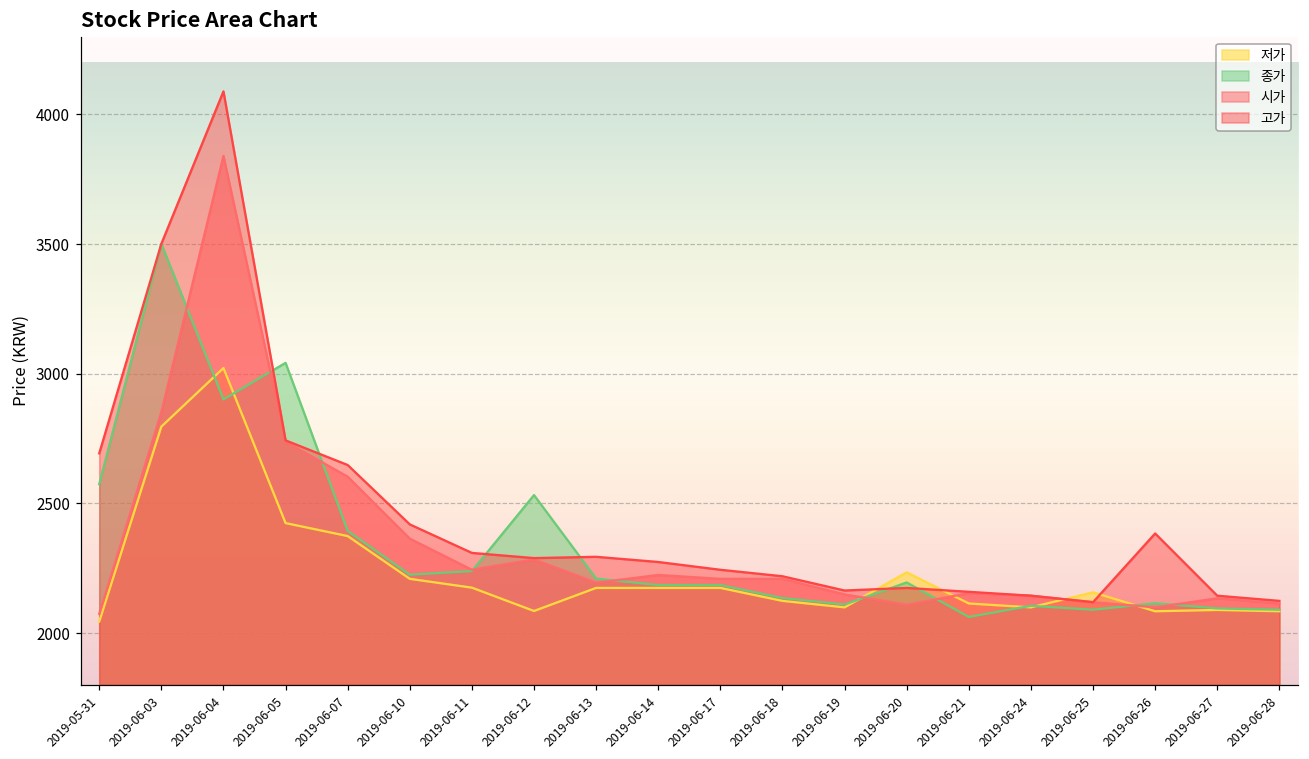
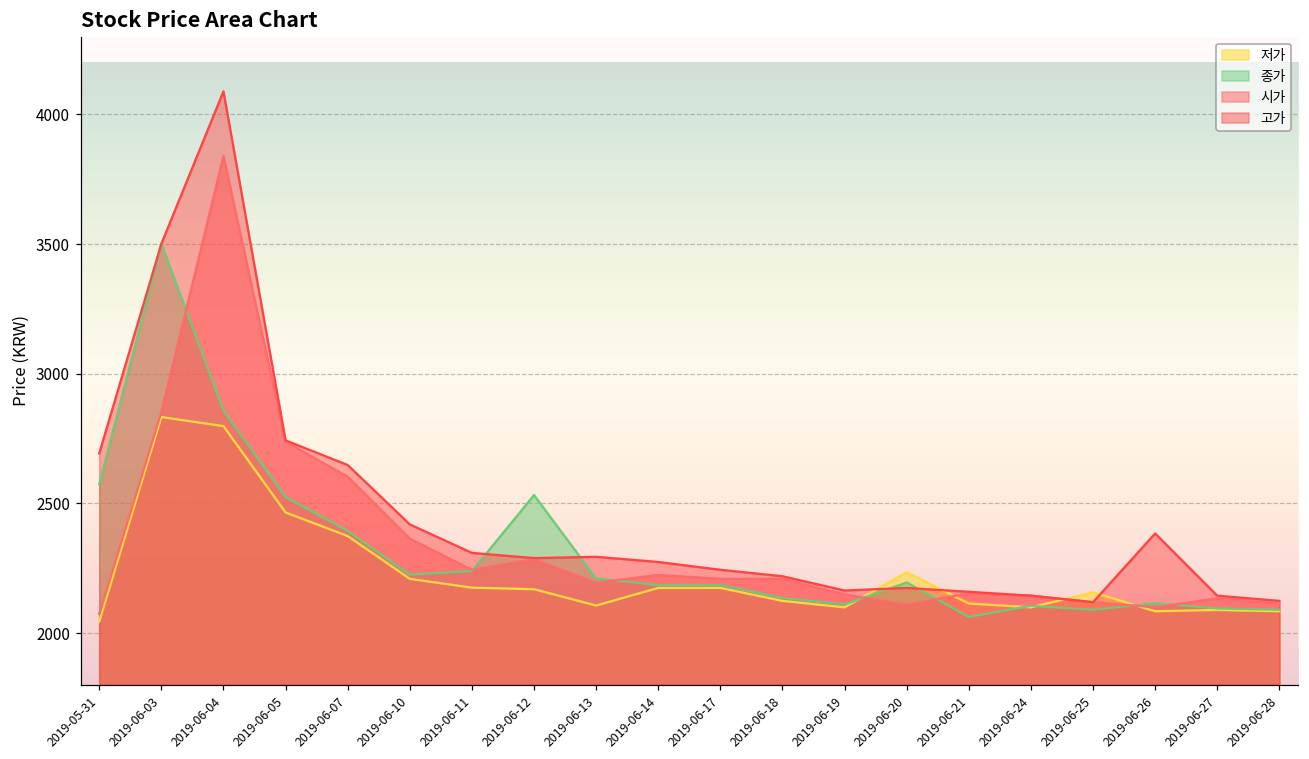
  {
    "저가": {
      "2019-05-31": 2040,
-     "2019-06-03": 2800,
-     "2019-06-04": 3020,
-     "2019-06-05": 2420,
+     "2019-06-03": 2830,
+     "2019-06-04": 2800,
+     "2019-06-05": 2470,
      "2019-06-07": 2370,
      "2019-06-10": 2210,
      "2019-06-11": 2180,
-     "2019-06-12": 2090,
-     "2019-06-13": 2170,
+     "2019-06-12": 2170,
+     "2019-06-13": 2110,
      "2019-06-14": 2170,
      "2019-06-17": 2170,
      "2019-06-18": 2120,
      "2019-06-19": 2100,
      "2019-06-20": 2230,
      "2019-06-21": 2110,
      "2019-06-25": 2160,
      "2019-06-26": 2080
    },
    "종가": {
      "2019-05-31": 2570,
-     "2019-06-04": 2900,
-     "2019-06-05": 3040,
+     "2019-06-04": 2860,
+     "2019-06-05": 2520,
      "2019-06-07": 2390,
      "2019-06-10": 2230,
      "2019-06-12": 2530,
      "2019-06-13": 2210,
      "2019-06-14": 2190,
      "2019-06-17": 2190,
      "2019-06-18": 2140,
      "2019-06-19": 2110,
      "2019-06-20": 2200,
      "2019-06-21": 2060,
      "2019-06-25": 2090,
      "2019-06-26": 2120
    }
  }
